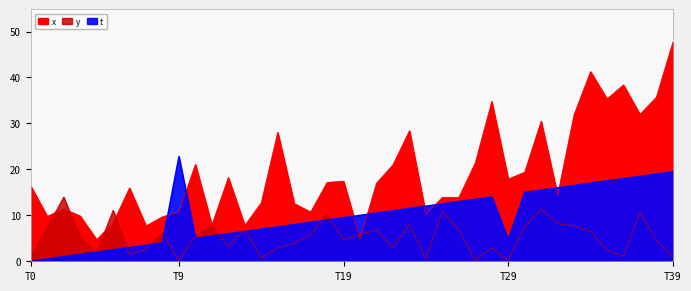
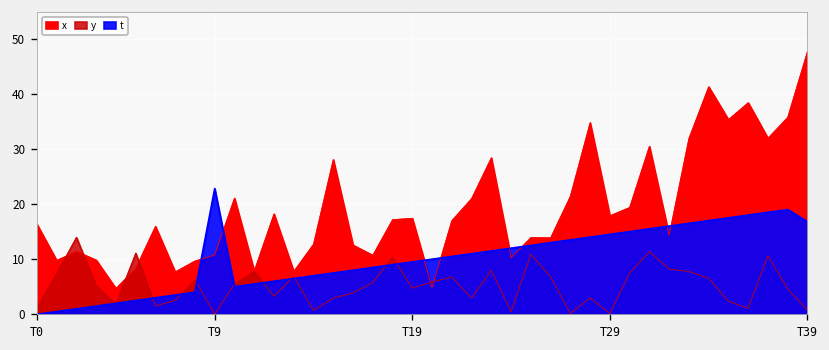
  {
    "t": {
      "T0": 0,
      "T9": 23,
      "T19": 10,
-     "T29": 5,
-     "T39": 20
+     "T29": 15,
+     "T39": 17
    }
  }
